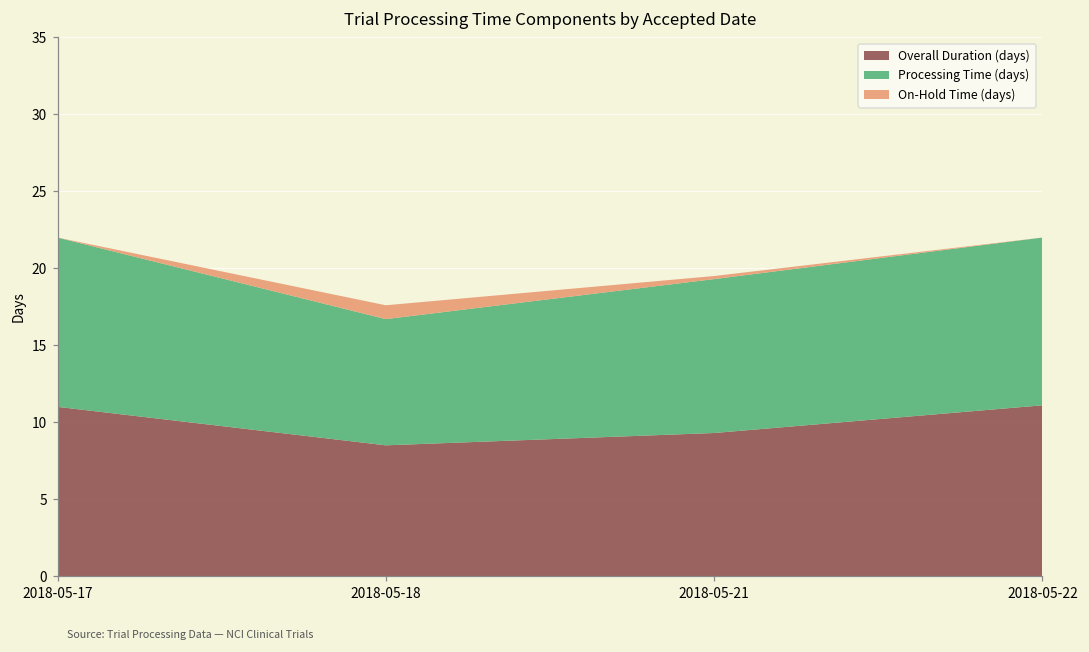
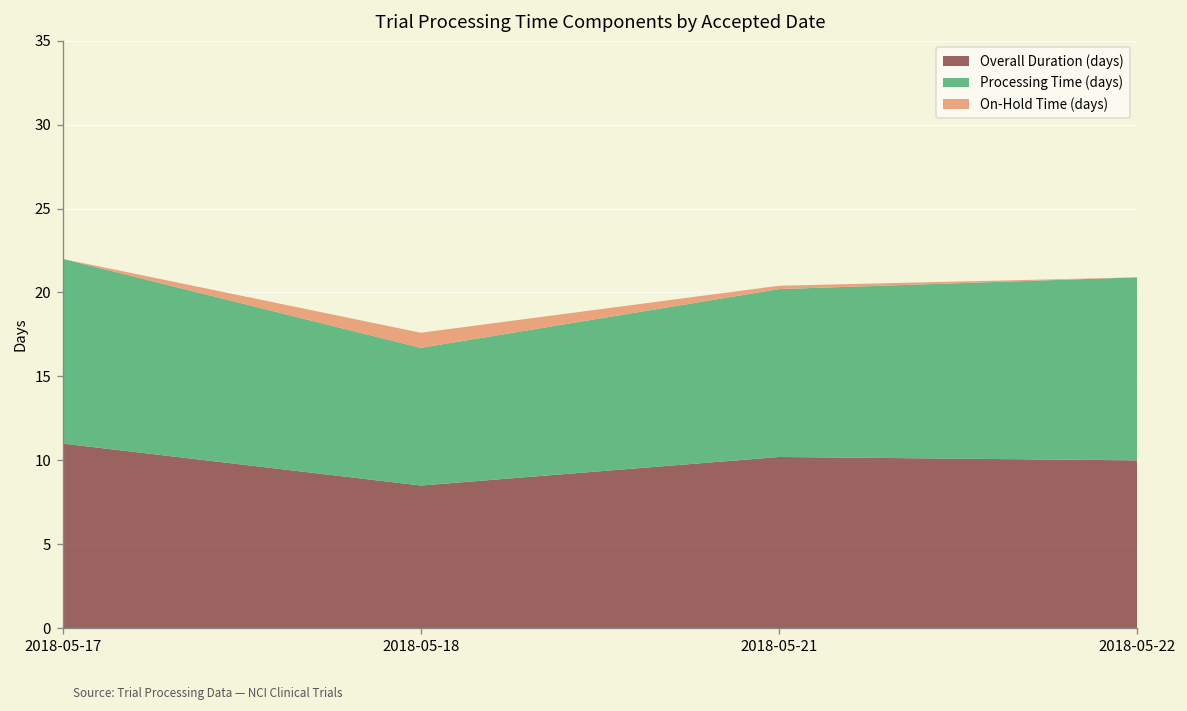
  {
    "Overall Duration (days)": {
      "2018-05-17": 11.0,
      "2018-05-18": 8.5,
-     "2018-05-21": 9.3,
-     "2018-05-22": 11.1
+     "2018-05-21": 10.2,
+     "2018-05-22": 10.0
    },
    "Processing Time (days)": {
      "2018-05-18": 8.2,
      "2018-05-21": 10.0
    },
    "On-Hold Time (days)": {
      "2018-05-18": 0.9,
      "2018-05-21": 0.2
    }
  }
